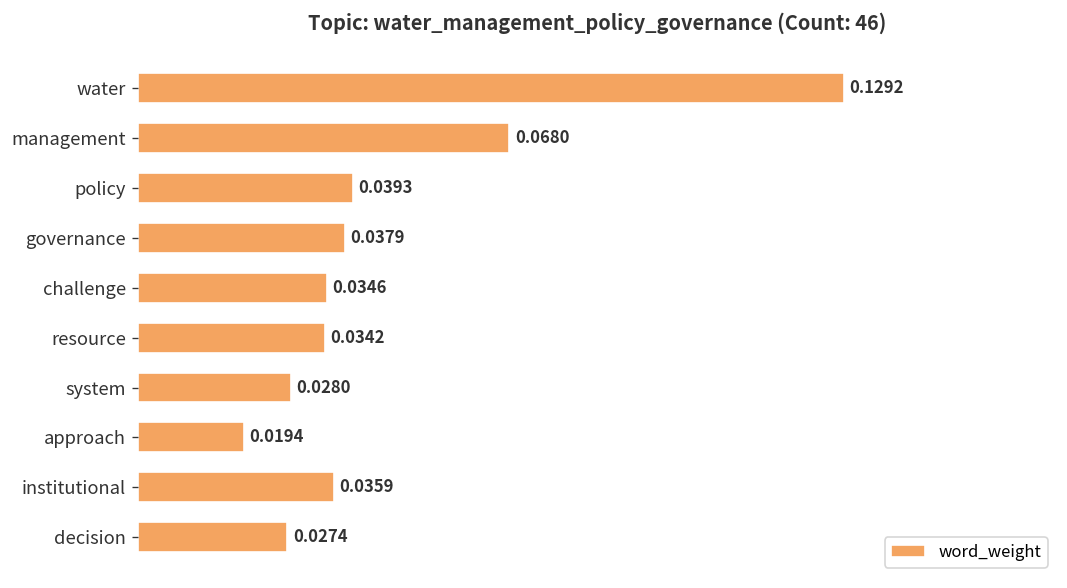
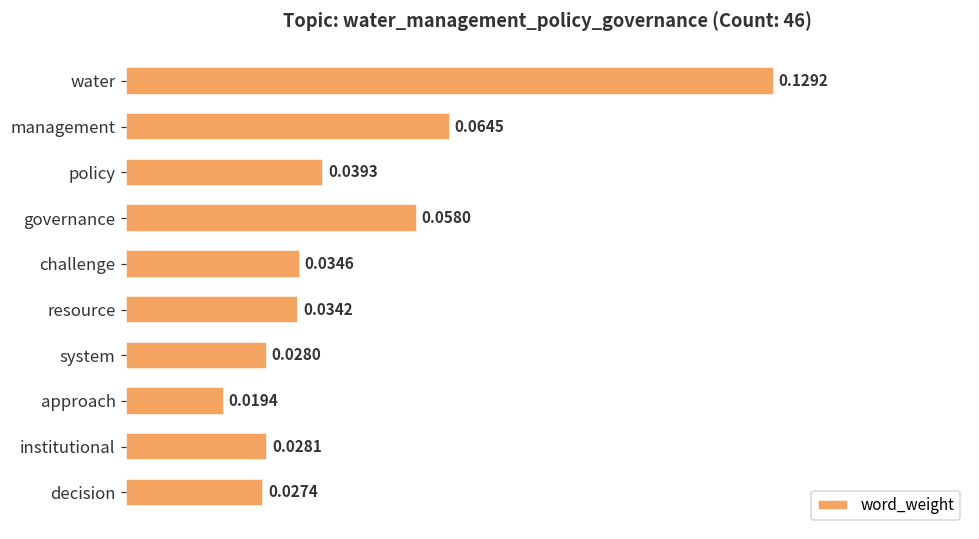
  {
    "water": 0.1292,
-   "management": 0.0680,
+   "management": 0.0645,
    "policy": 0.0393,
-   "governance": 0.0379,
+   "governance": 0.0580,
    "challenge": 0.0346,
    "resource": 0.0342,
    "system": 0.0280,
    "approach": 0.0194,
-   "institutional": 0.0359,
+   "institutional": 0.0281,
    "decision": 0.0274
  }
